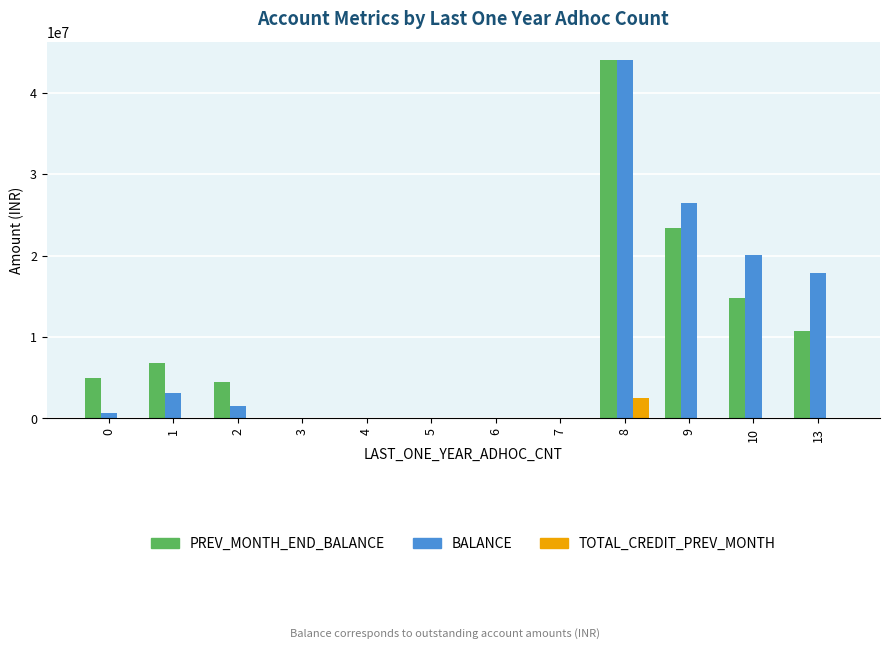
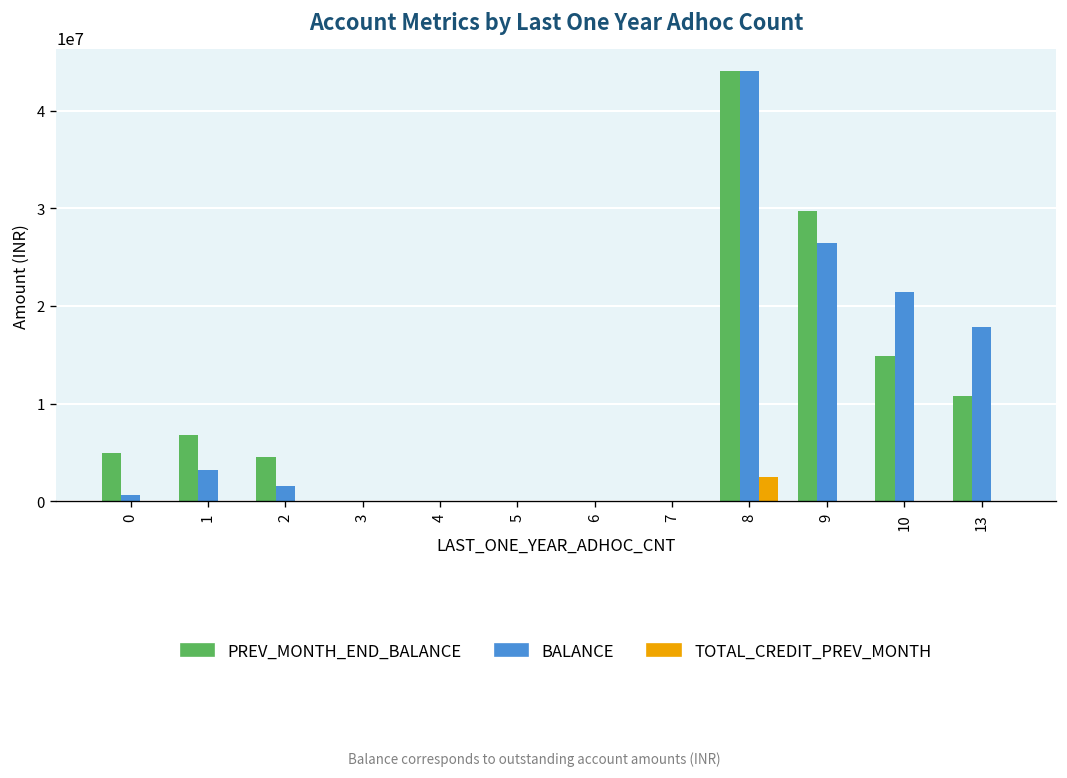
  {
    "PREV_MONTH_END_BALANCE": {
      "0": 5000000,
      "1": 7000000,
      "2": 5000000,
      "3": 0,
      "4": 0,
      "5": 0,
      "6": 0,
      "7": 0,
      "8": 44000000,
-     "9": 23000000,
+     "9": 30000000,
      "10": 15000000,
      "13": 11000000
    },
    "BALANCE": {
      "0": 1000000,
      "1": 3000000,
      "2": 2000000,
      "3": 0,
      "4": 0,
      "5": 0,
      "6": 0,
      "7": 0,
      "8": 44000000,
      "9": 26000000,
-     "10": 20000000,
+     "10": 21000000,
      "13": 18000000
    },
    "TOTAL_CREDIT_PREV_MONTH": {
      "0": 0,
      "1": 0,
      "2": 0,
      "3": 0,
      "4": 0,
      "5": 0,
      "6": 0,
      "7": 0,
      "8": 3000000,
      "9": 0,
      "10": 0,
      "13": 0
    }
  }
